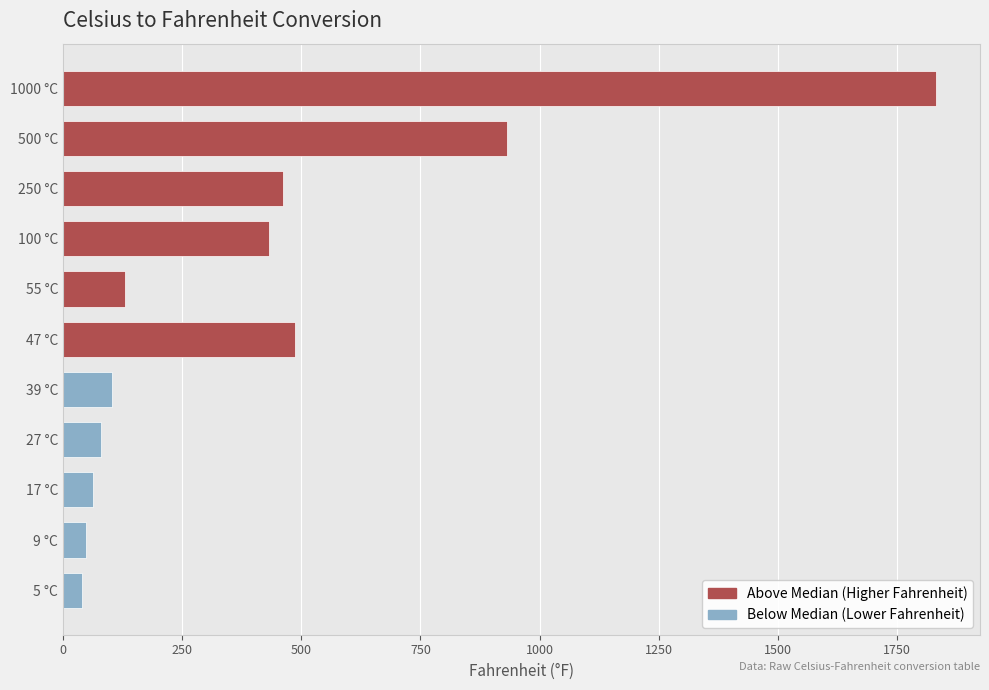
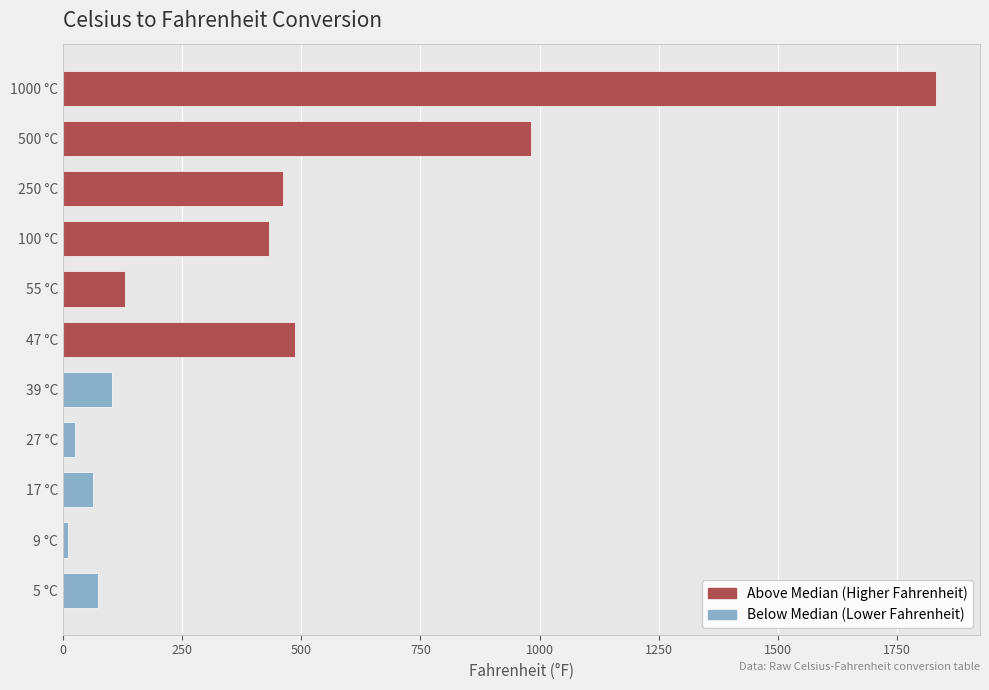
  {
    "Above Median (Higher Fahrenheit)": {
      "1000 °C": 1830,
-     "500 °C": 930,
+     "500 °C": 980,
      "250 °C": 460,
      "100 °C": 430,
      "55 °C": 130,
      "47 °C": 490
    },
    "Below Median (Lower Fahrenheit)": {
      "39 °C": 100,
-     "27 °C": 80,
+     "27 °C": 30,
      "17 °C": 60,
-     "9 °C": 50,
-     "5 °C": 40
+     "9 °C": 10,
+     "5 °C": 70
    }
  }
